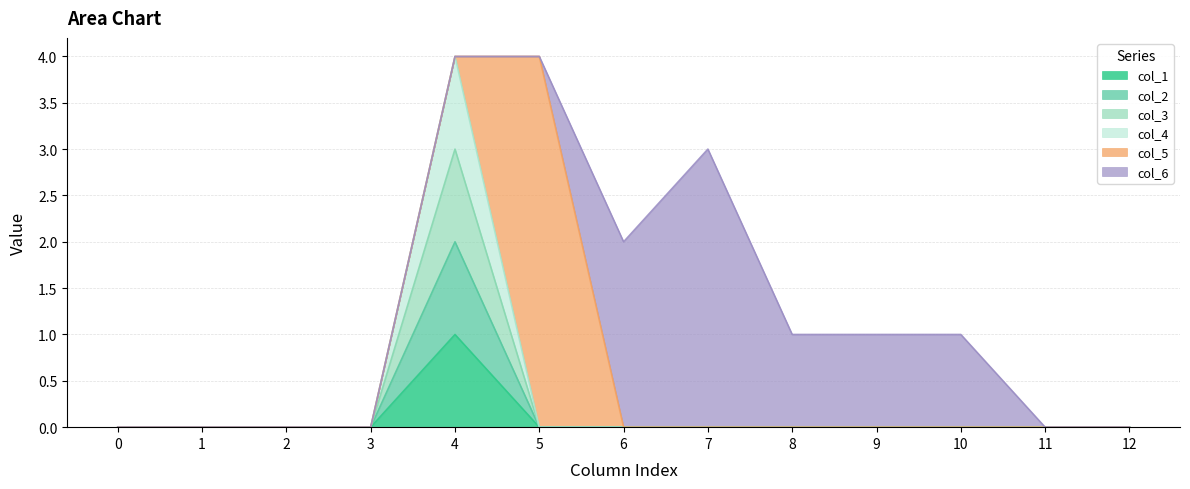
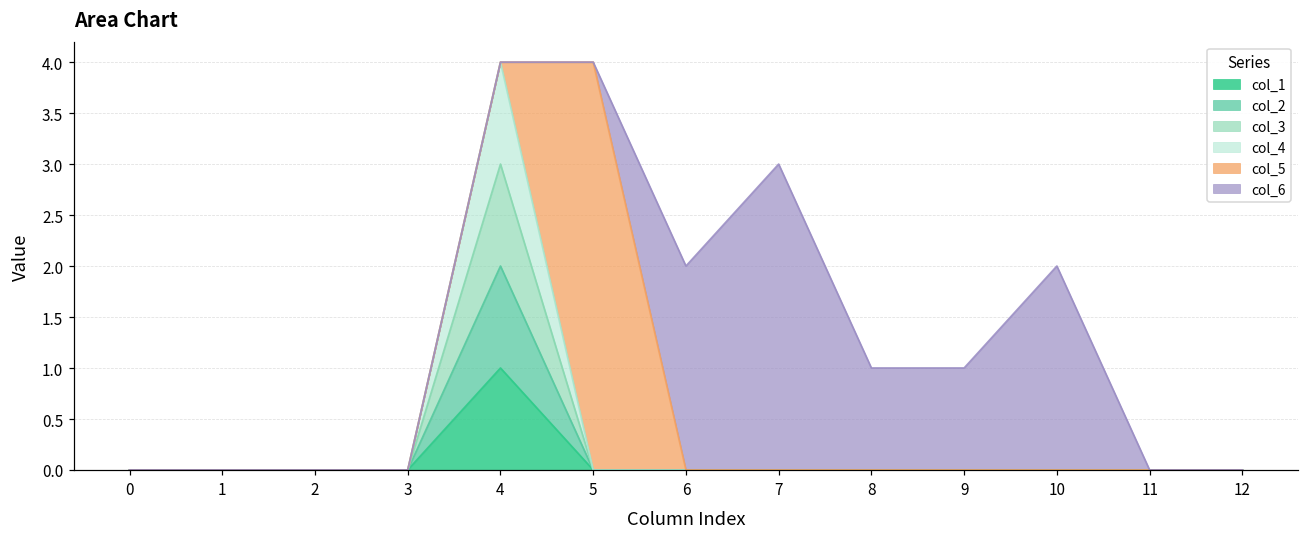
  {
    "col_6": {
      "6": 2,
      "7": 3,
      "8": 1,
      "9": 1,
-     "10": 1
+     "10": 2
    }
  }
